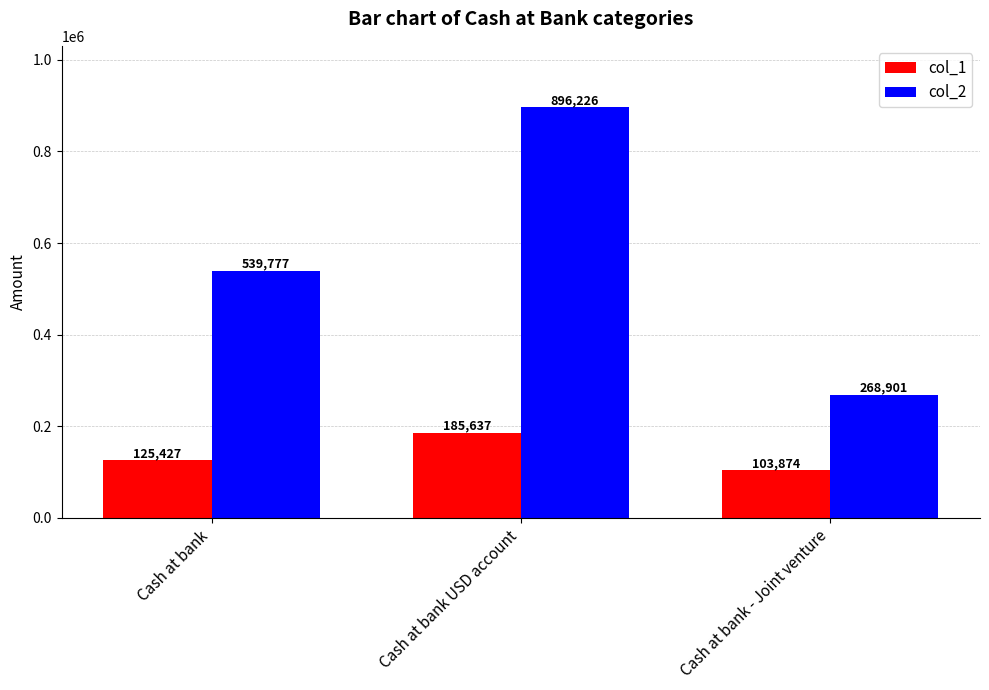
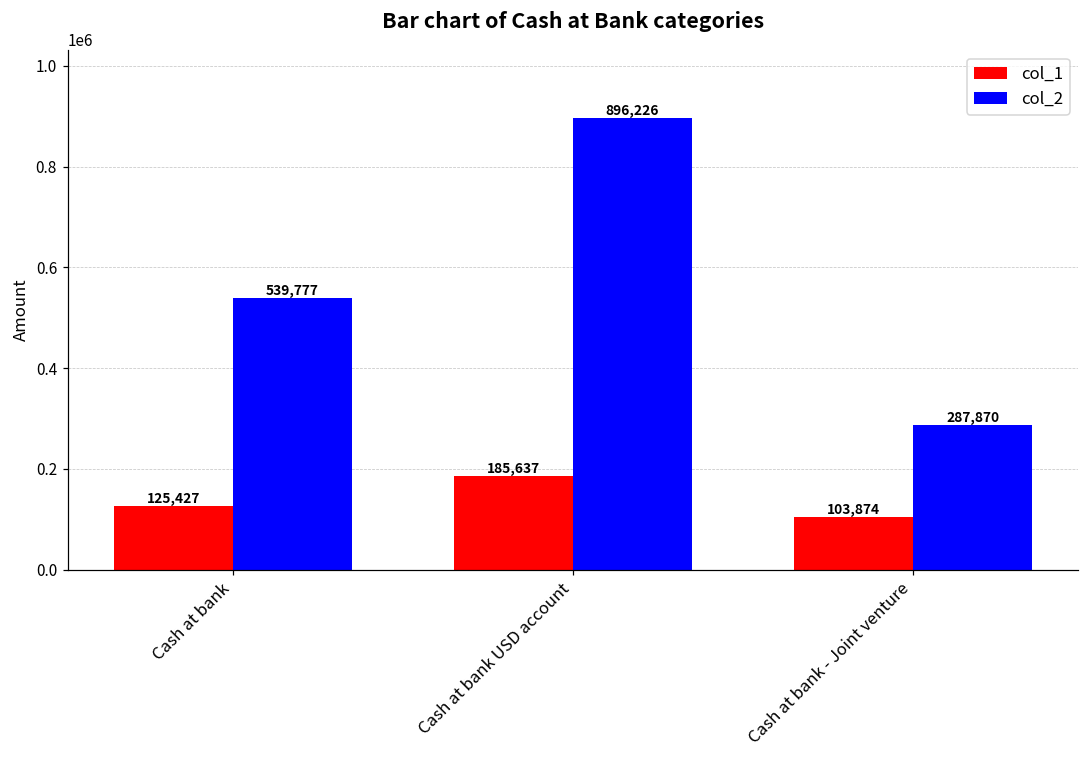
  {
    "col_1": {
      "Cash at bank": "125,427",
      "Cash at bank USD account": "185,637",
      "Cash at bank - Joint venture": "103,874"
    },
    "col_2": {
      "Cash at bank": "539,777",
      "Cash at bank USD account": "896,226",
-     "Cash at bank - Joint venture": "268,901"
+     "Cash at bank - Joint venture": "287,870"
    }
  }
